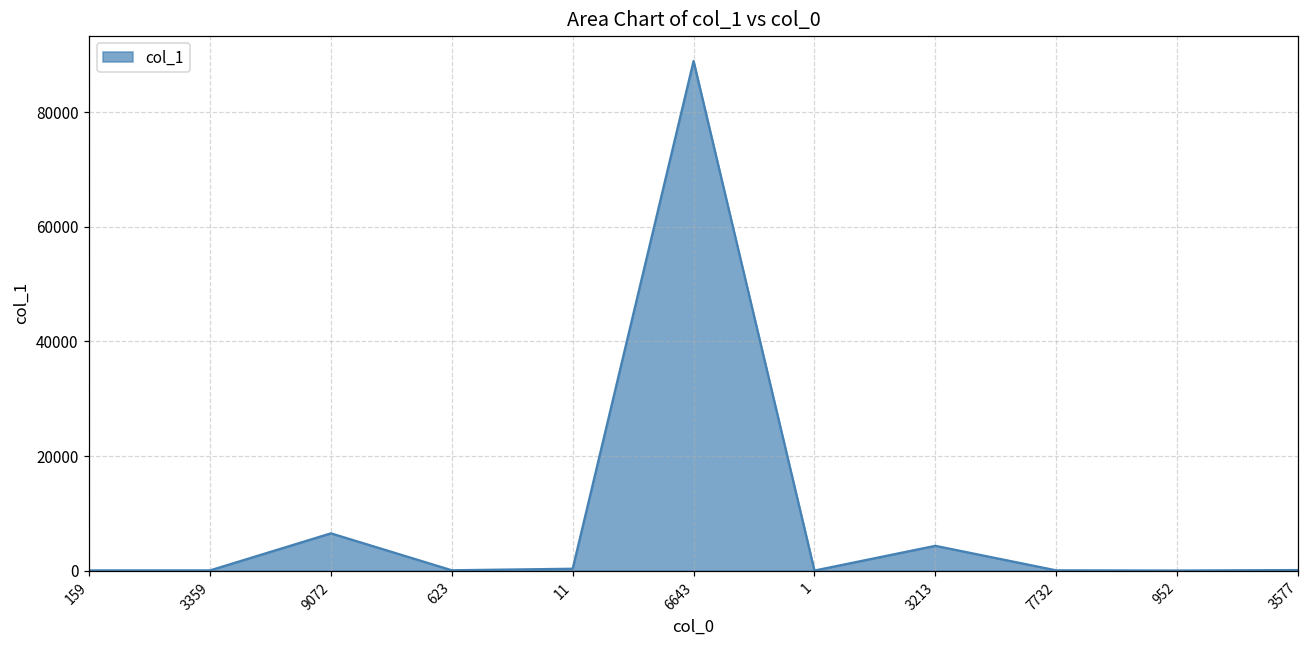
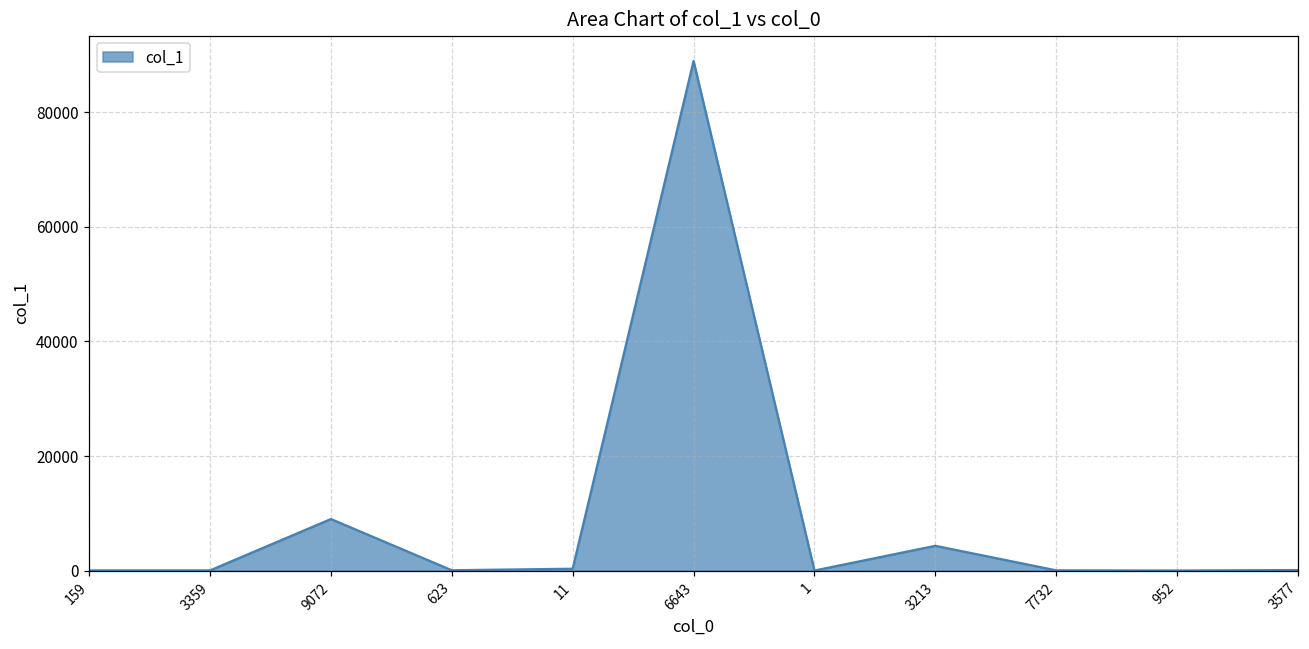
  {
    "159": 0,
    "3359": 0,
-   "9072": 7000,
+   "9072": 9000,
    "623": 0,
    "11": 0,
    "6643": 89000,
    "1": 0,
    "3213": 4000,
    "7732": 0,
    "952": 0,
    "3577": 0
  }
